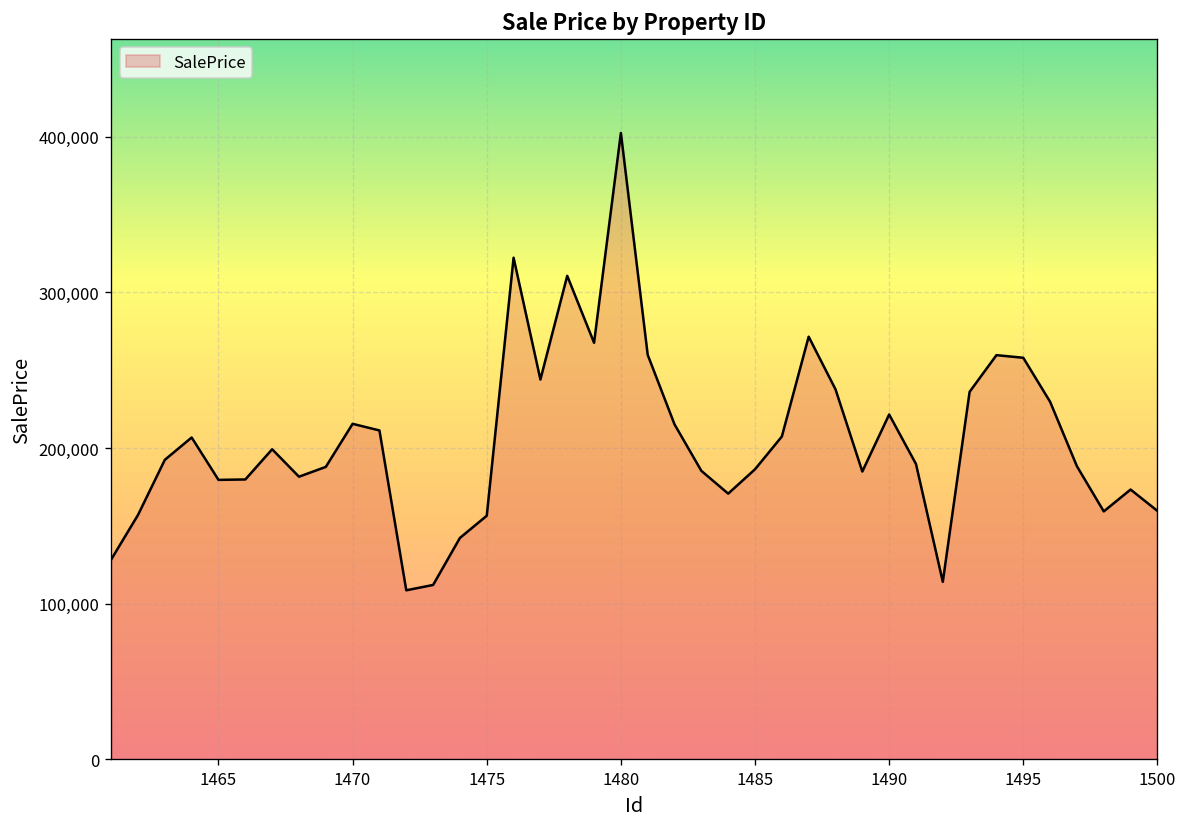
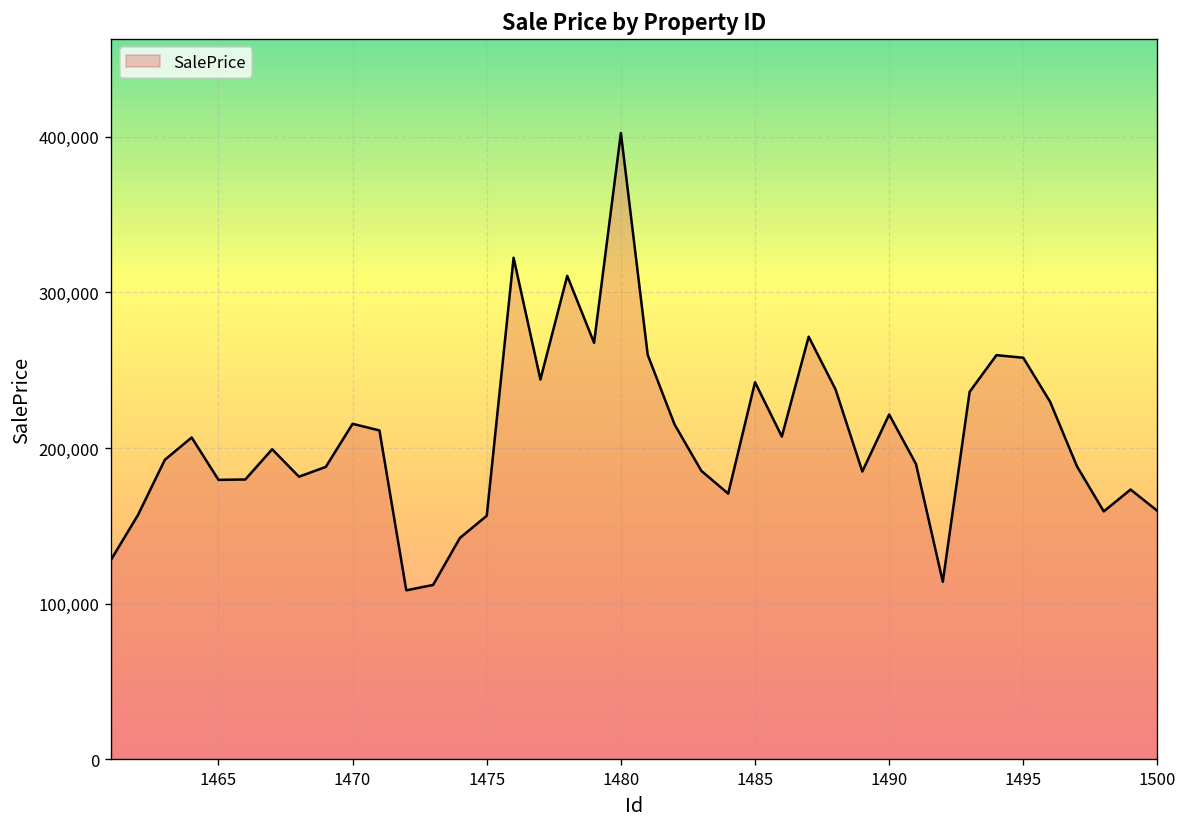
  {
    "1465": "180,000",
    "1470": "216,000",
    "1475": "157,000",
    "1480": "402,000",
-   "1485": "186,000",
+   "1485": "242,000",
    "1490": "222,000",
    "1495": "258,000",
    "1500": "160,000"
  }
